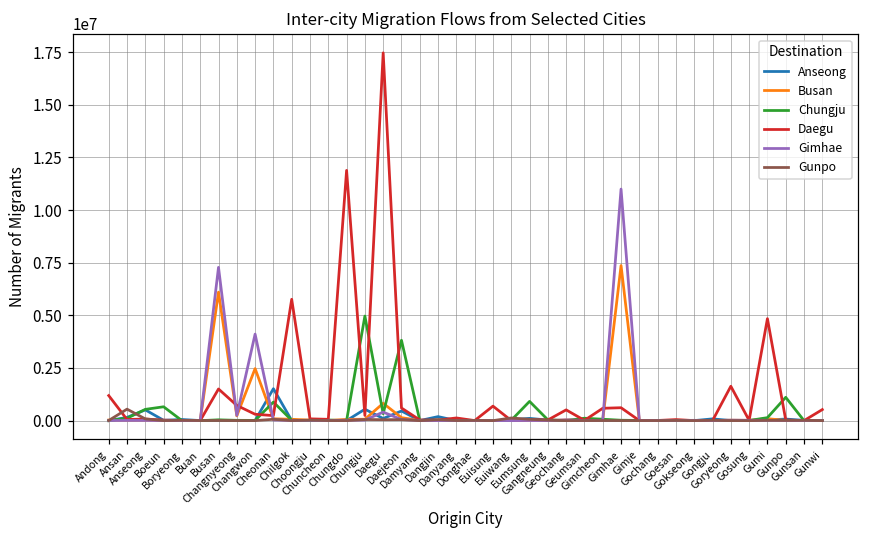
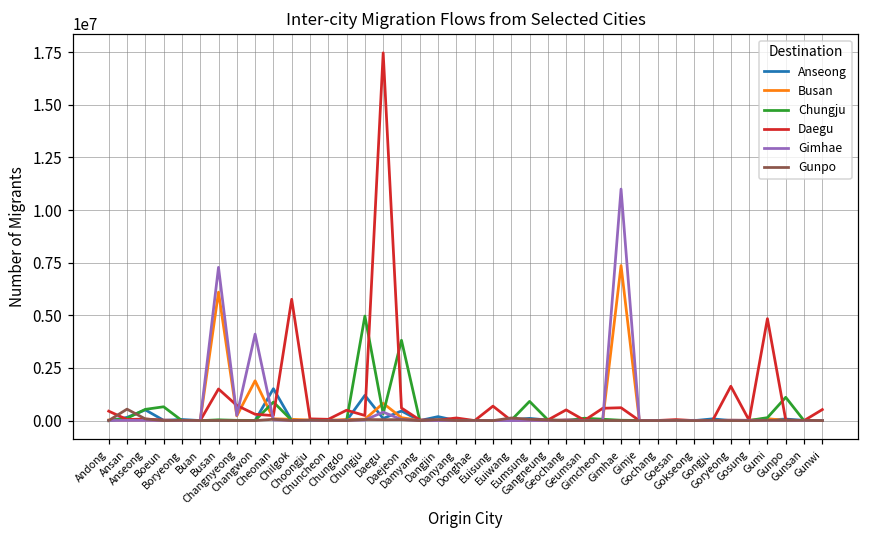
  {
    "Anseong": {
      "Cheonan": 1500000,
-     "Chungju": 500000,
+     "Chungju": 1200000,
      "Daejeon": 500000,
      "Dangjin": 200000
    },
    "Busan": {
      "Busan": 6100000,
-     "Changwon": 2500000,
+     "Changwon": 1900000,
      "Daegu": 800000,
      "Gimhae": 7400000
    },
    "Chungju": {
      "Boeun": 700000,
      "Cheonan": 900000,
      "Chungju": 5000000,
      "Daejeon": 3800000,
      "Eumsung": 900000,
      "Gunpo": 1100000
    },
    "Daegu": {
-     "Andong": 1200000,
+     "Andong": 400000,
      "Busan": 1500000,
      "Changnyeong": 700000,
      "Changwon": 300000,
      "Cheonan": 200000,
      "Chilgok": 5800000,
-     "Chungdo": 11900000,
+     "Chungdo": 500000,
      "Chungju": 200000,
      "Daegu": 17500000,
      "Daejeon": 600000,
      "Euisung": 700000,
      "Geochang": 500000,
      "Gimcheon": 600000,
      "Gimhae": 600000,
      "Goryeong": 1600000,
      "Gumi": 4800000,
      "Gunwi": 500000
    },
    "Gimhae": {
      "Busan": 7300000,
      "Changwon": 4100000,
      "Gimhae": 11000000
    },
    "Gunpo": {
      "Ansan": 500000
    }
  }
